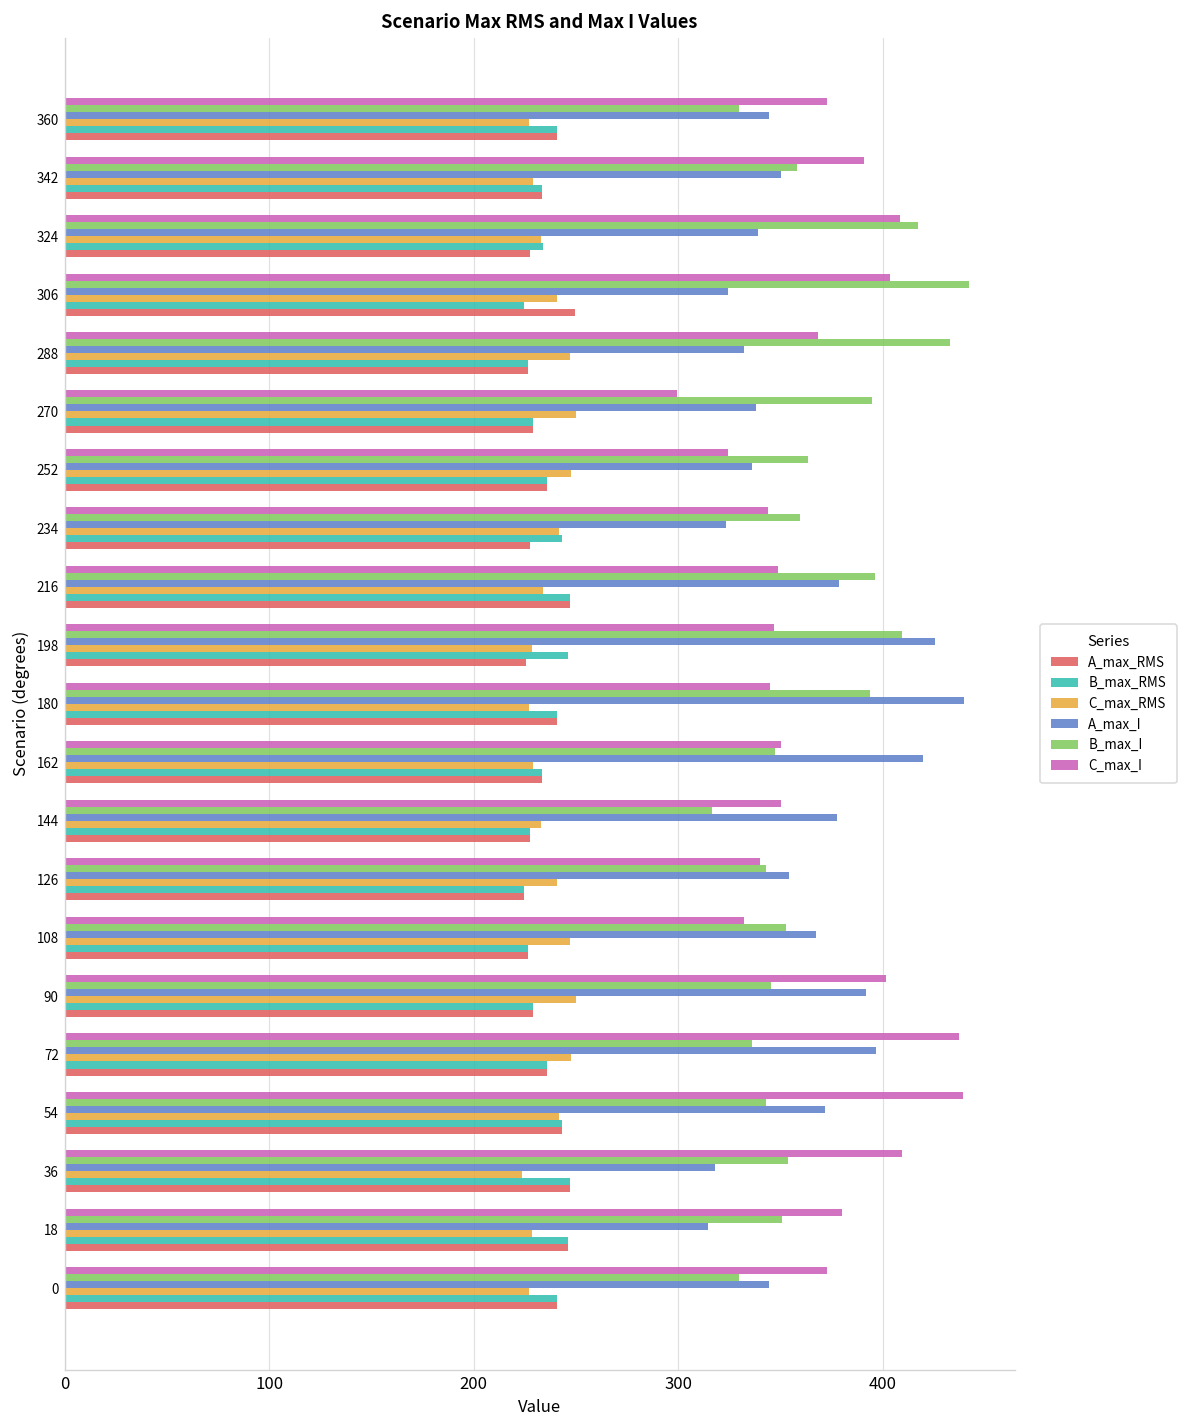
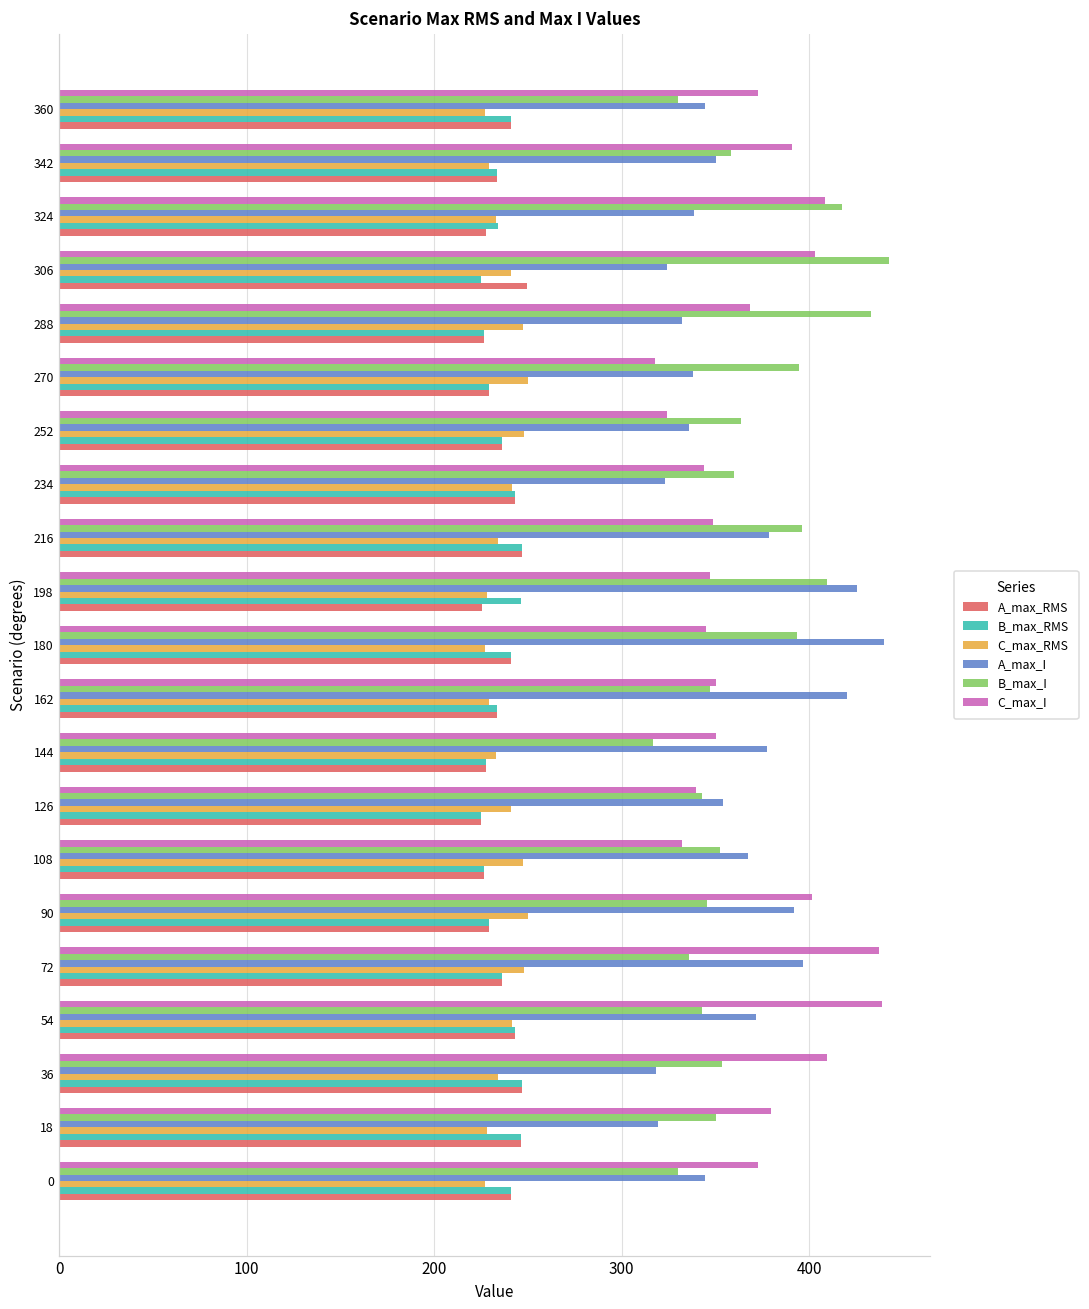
  {
    "A_max_RMS": {
      "360": 241,
      "342": 234,
      "324": 227,
      "306": 250,
      "288": 226,
      "270": 229,
      "252": 236,
-     "234": 228,
+     "234": 243,
      "216": 247,
      "198": 226,
      "180": 241,
      "162": 234,
      "144": 227,
      "126": 225,
      "108": 226,
      "90": 229,
      "72": 236,
      "54": 243,
      "36": 247,
      "18": 246,
      "0": 241
    },
    "B_max_RMS": {
      "360": 241,
      "342": 234,
      "324": 234,
      "306": 225,
      "288": 226,
      "270": 229,
      "252": 236,
      "234": 243,
      "216": 247,
      "198": 246,
      "180": 241,
      "162": 234,
      "144": 227,
      "126": 225,
      "108": 226,
      "90": 229,
      "72": 236,
      "54": 243,
      "36": 247,
      "18": 246,
      "0": 241
    },
    "C_max_RMS": {
      "360": 227,
      "342": 229,
      "324": 233,
      "306": 241,
      "288": 247,
      "270": 250,
      "252": 248,
      "234": 242,
      "216": 234,
      "198": 228,
      "180": 227,
      "162": 229,
      "144": 233,
      "126": 241,
      "108": 247,
      "90": 250,
      "72": 248,
      "54": 242,
-     "36": 224,
+     "36": 234,
      "18": 228,
      "0": 227
    },
    "A_max_I": {
      "360": 344,
      "342": 350,
      "324": 339,
      "306": 324,
      "288": 332,
      "270": 338,
      "252": 336,
      "234": 323,
      "216": 379,
      "198": 426,
      "180": 440,
      "162": 420,
      "144": 378,
      "126": 354,
      "108": 367,
      "90": 392,
      "72": 397,
      "54": 372,
      "36": 318,
-     "18": 315,
+     "18": 319,
      "0": 344
    },
    "B_max_I": {
      "360": 330,
      "342": 358,
      "324": 417,
      "306": 442,
      "288": 433,
      "270": 395,
      "252": 363,
      "234": 360,
      "216": 396,
      "198": 409,
      "180": 394,
      "162": 347,
      "144": 317,
      "126": 343,
      "108": 353,
      "90": 345,
      "72": 336,
      "54": 343,
      "36": 354,
      "18": 351,
      "0": 330
    },
    "C_max_I": {
      "360": 373,
      "342": 391,
      "324": 409,
      "306": 403,
      "288": 368,
-     "270": 299,
+     "270": 318,
      "252": 324,
      "234": 344,
      "216": 349,
      "198": 347,
      "180": 345,
      "162": 350,
      "144": 350,
      "126": 340,
      "108": 332,
      "90": 401,
      "72": 437,
      "54": 439,
      "36": 409,
      "18": 380,
      "0": 373
    }
  }
